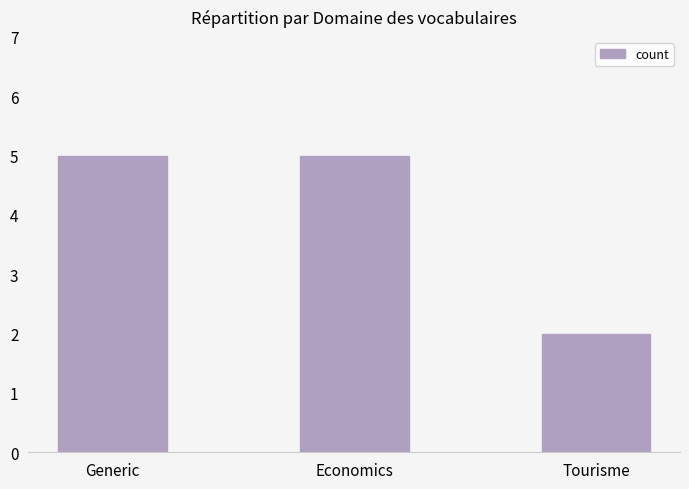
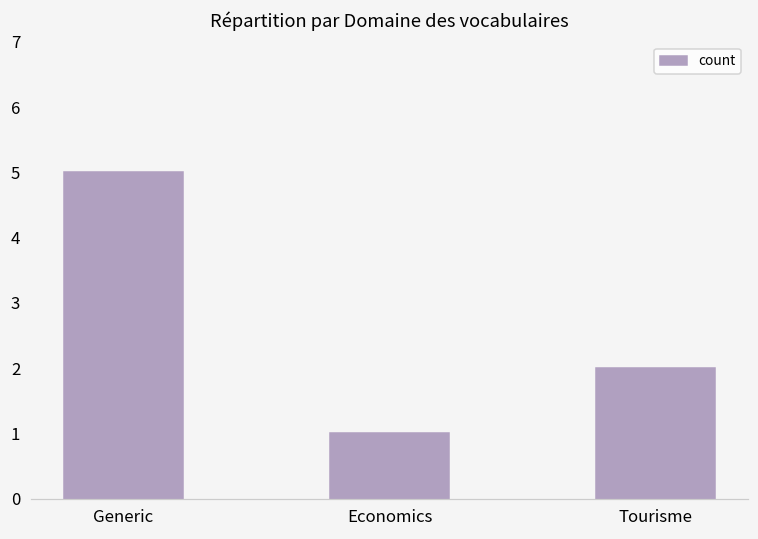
  {
    "Generic": 5,
-   "Economics": 5,
+   "Economics": 1,
    "Tourisme": 2
  }
